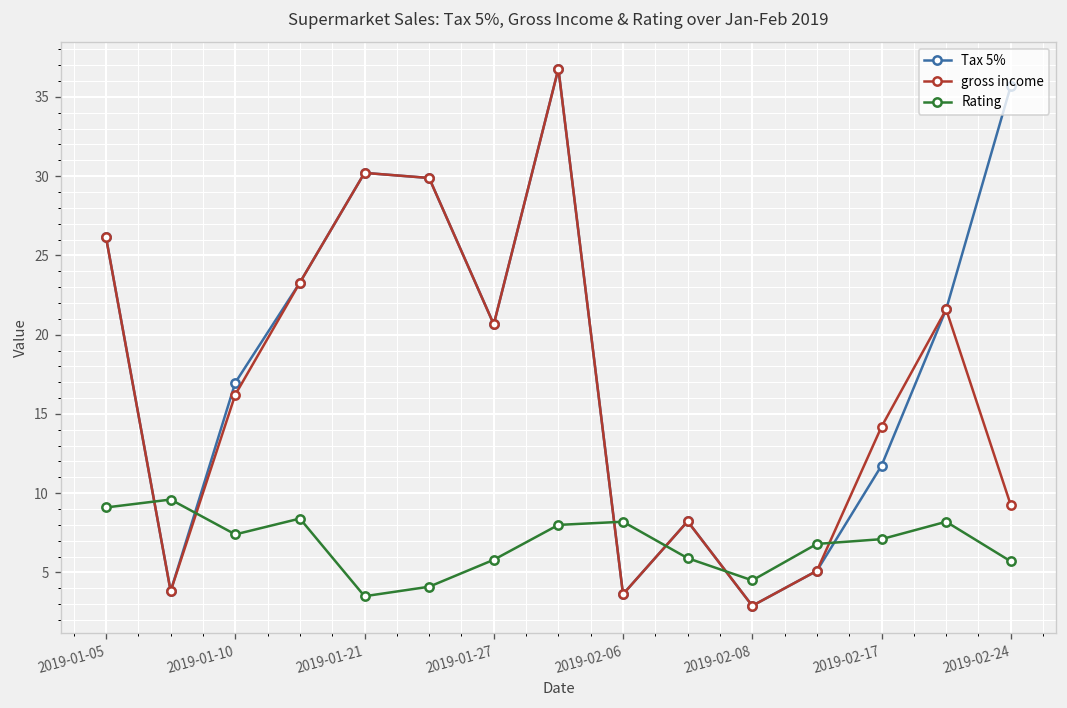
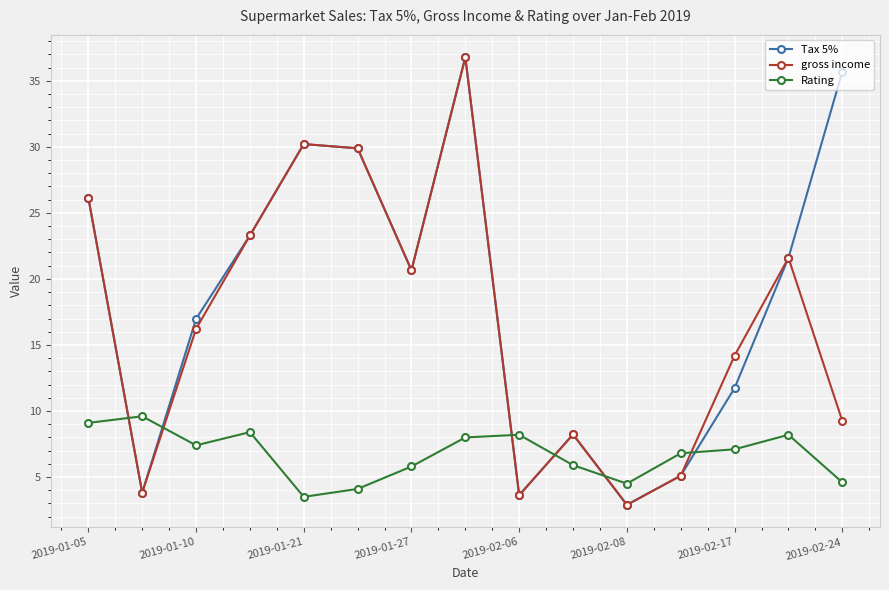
  {
    "Tax 5%": {
      "2019-01-10": 17.0,
      "2019-02-17": 11.7
    },
    "gross income": {
      "2019-01-10": 16.2,
      "2019-02-17": 14.2,
      "2019-02-24": 9.3
    },
    "Rating": {
      "2019-01-05": 9.1,
      "2019-01-10": 7.4,
      "2019-01-21": 3.5,
      "2019-01-27": 5.8,
      "2019-02-06": 8.2,
      "2019-02-08": 4.5,
      "2019-02-17": 7.1,
-     "2019-02-24": 5.7
+     "2019-02-24": 4.6
    }
  }
